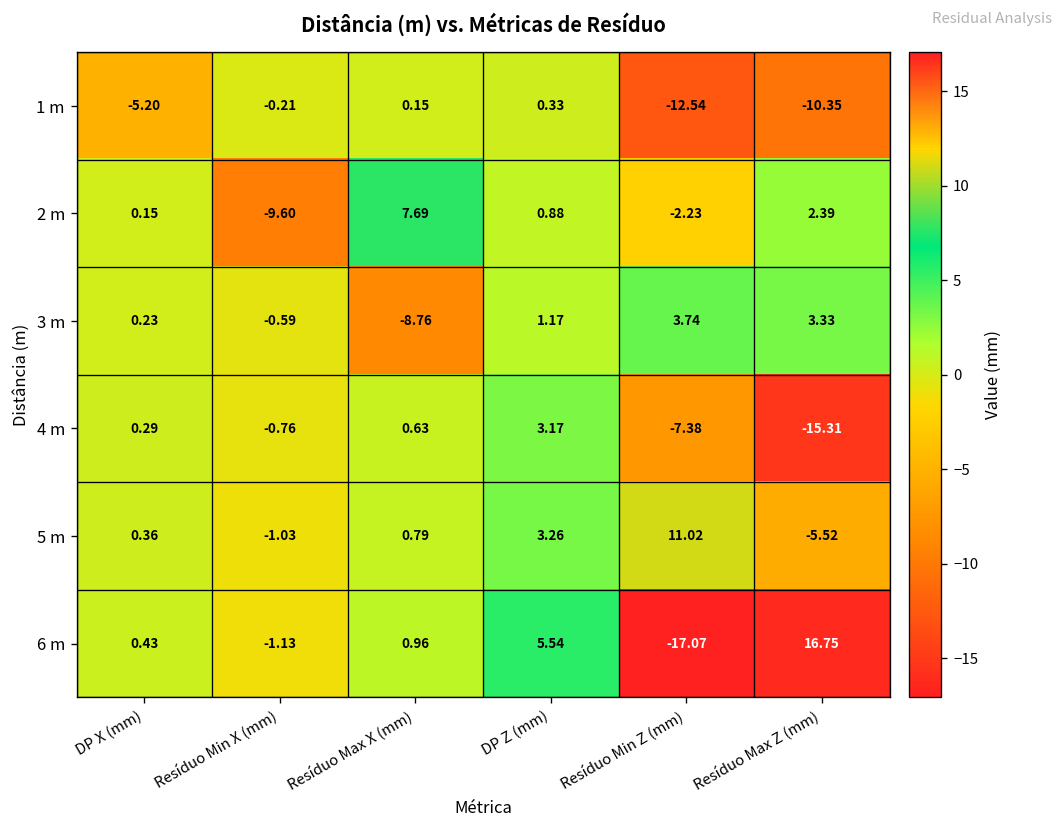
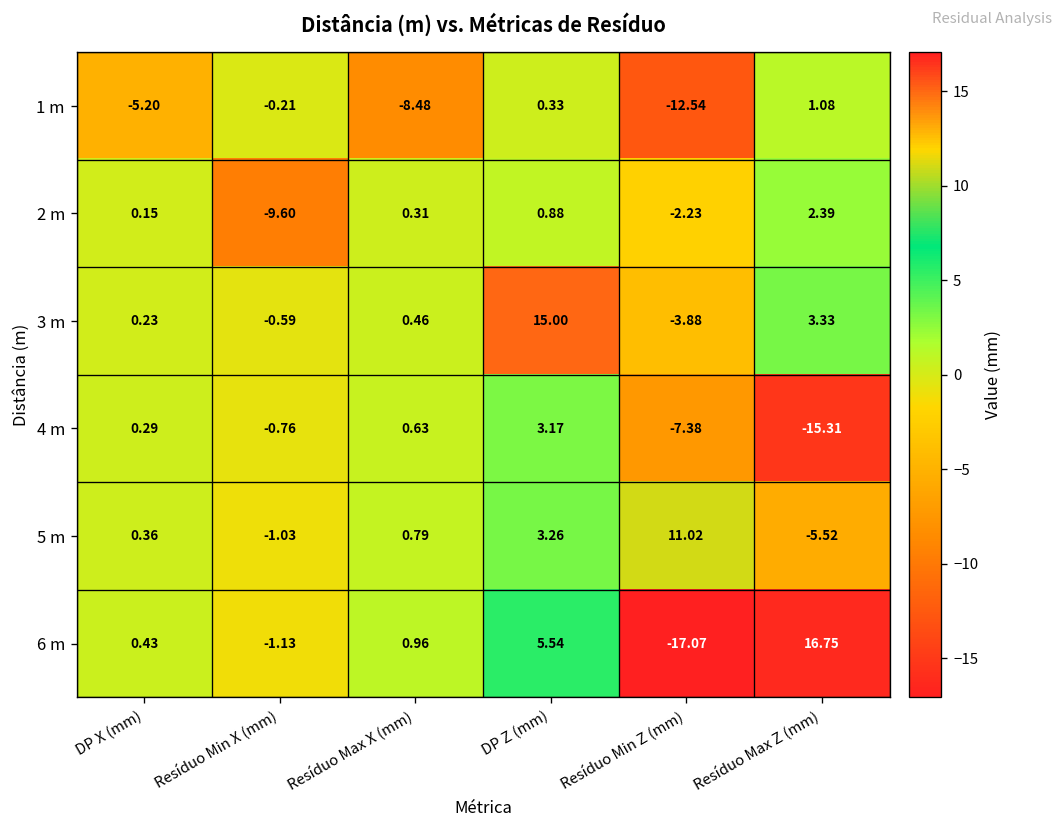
  {
    "1 m": {
      "DP X (mm)": -5.20,
      "Resíduo Min X (mm)": -0.21,
-     "Resíduo Max X (mm)": 0.15,
+     "Resíduo Max X (mm)": -8.48,
      "DP Z (mm)": 0.33,
      "Resíduo Min Z (mm)": -12.54,
-     "Resíduo Max Z (mm)": -10.35
+     "Resíduo Max Z (mm)": 1.08
    },
    "2 m": {
      "DP X (mm)": 0.15,
      "Resíduo Min X (mm)": -9.60,
-     "Resíduo Max X (mm)": 7.69,
+     "Resíduo Max X (mm)": 0.31,
      "DP Z (mm)": 0.88,
      "Resíduo Min Z (mm)": -2.23,
      "Resíduo Max Z (mm)": 2.39
    },
    "3 m": {
      "DP X (mm)": 0.23,
      "Resíduo Min X (mm)": -0.59,
-     "Resíduo Max X (mm)": -8.76,
-     "DP Z (mm)": 1.17,
-     "Resíduo Min Z (mm)": 3.74,
+     "Resíduo Max X (mm)": 0.46,
+     "DP Z (mm)": 15.00,
+     "Resíduo Min Z (mm)": -3.88,
      "Resíduo Max Z (mm)": 3.33
    },
    "4 m": {
      "DP X (mm)": 0.29,
      "Resíduo Min X (mm)": -0.76,
      "Resíduo Max X (mm)": 0.63,
      "DP Z (mm)": 3.17,
      "Resíduo Min Z (mm)": -7.38,
      "Resíduo Max Z (mm)": -15.31
    },
    "5 m": {
      "DP X (mm)": 0.36,
      "Resíduo Min X (mm)": -1.03,
      "Resíduo Max X (mm)": 0.79,
      "DP Z (mm)": 3.26,
      "Resíduo Min Z (mm)": 11.02,
      "Resíduo Max Z (mm)": -5.52
    },
    "6 m": {
      "DP X (mm)": 0.43,
      "Resíduo Min X (mm)": -1.13,
      "Resíduo Max X (mm)": 0.96,
      "DP Z (mm)": 5.54,
      "Resíduo Min Z (mm)": -17.07,
      "Resíduo Max Z (mm)": 16.75
    }
  }
